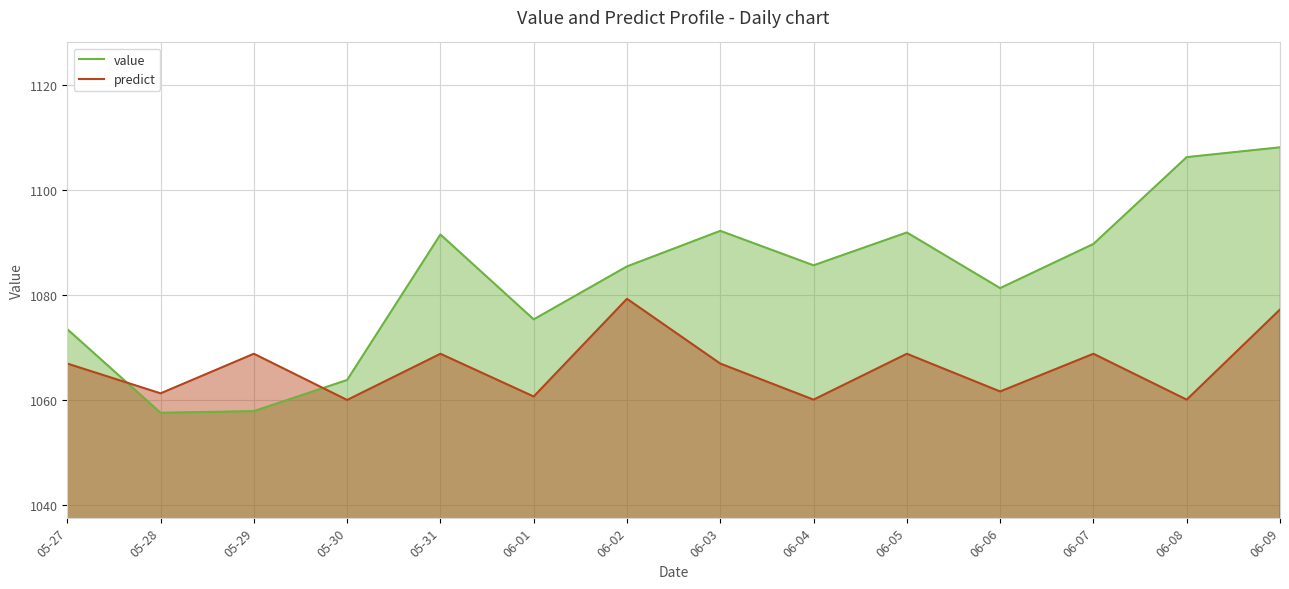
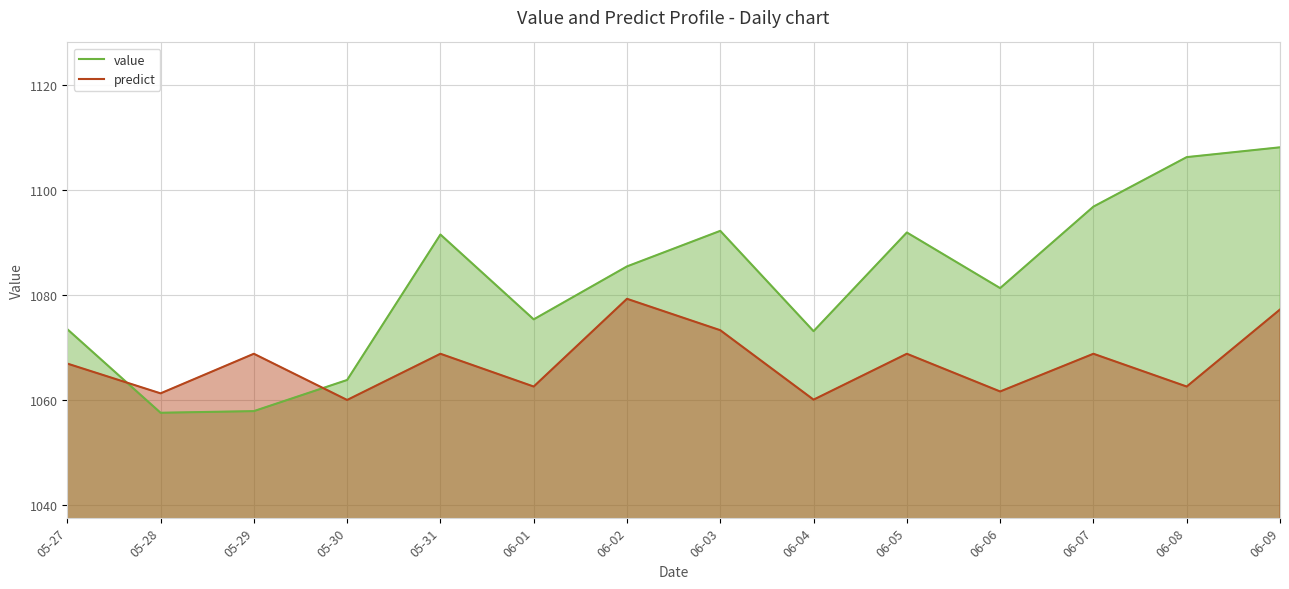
  {
    "value": {
      "05-27": 1073,
      "05-28": 1058,
      "05-29": 1058,
      "05-30": 1064,
      "05-31": 1091,
      "06-01": 1075,
      "06-02": 1085,
      "06-03": 1092,
-     "06-04": 1086,
+     "06-04": 1073,
      "06-05": 1092,
      "06-06": 1081,
-     "06-07": 1090,
+     "06-07": 1097,
      "06-08": 1106,
      "06-09": 1108
    },
    "predict": {
      "05-27": 1067,
      "05-28": 1061,
      "05-29": 1069,
      "05-30": 1060,
      "05-31": 1069,
-     "06-01": 1061,
+     "06-01": 1063,
      "06-02": 1079,
-     "06-03": 1067,
+     "06-03": 1073,
      "06-04": 1060,
      "06-05": 1069,
      "06-06": 1062,
      "06-07": 1069,
-     "06-08": 1060,
+     "06-08": 1063,
      "06-09": 1077
    }
  }
